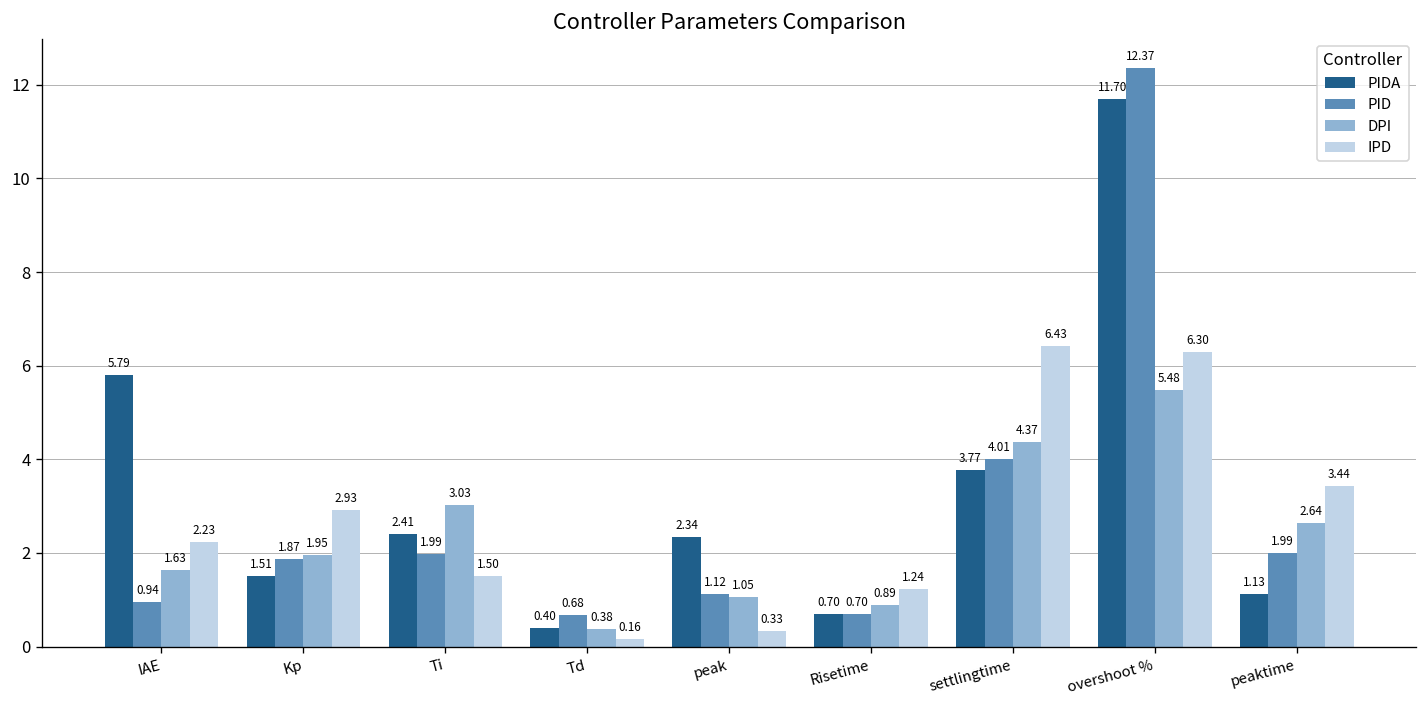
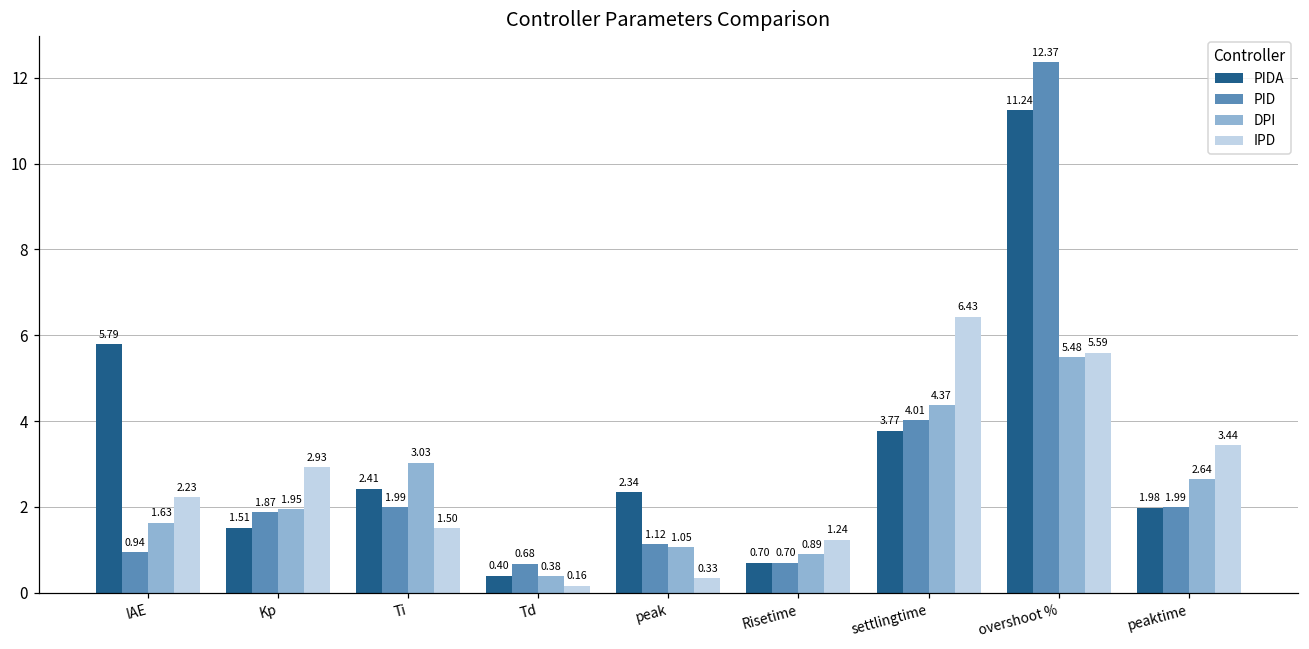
  {
    "PIDA": {
      "IAE": 5.79,
      "Kp": 1.51,
      "Ti": 2.41,
      "Td": 0.40,
      "peak": 2.34,
      "Risetime": 0.70,
      "settlingtime": 3.77,
-     "overshoot %": 11.70,
-     "peaktime": 1.13
+     "overshoot %": 11.24,
+     "peaktime": 1.98
    },
    "PID": {
      "IAE": 0.94,
      "Kp": 1.87,
      "Ti": 1.99,
      "Td": 0.68,
      "peak": 1.12,
      "Risetime": 0.70,
      "settlingtime": 4.01,
      "overshoot %": 12.37,
      "peaktime": 1.99
    },
    "DPI": {
      "IAE": 1.63,
      "Kp": 1.95,
      "Ti": 3.03,
      "Td": 0.38,
      "peak": 1.05,
      "Risetime": 0.89,
      "settlingtime": 4.37,
      "overshoot %": 5.48,
      "peaktime": 2.64
    },
    "IPD": {
      "IAE": 2.23,
      "Kp": 2.93,
      "Ti": 1.50,
      "Td": 0.16,
      "peak": 0.33,
      "Risetime": 1.24,
      "settlingtime": 6.43,
-     "overshoot %": 6.30,
+     "overshoot %": 5.59,
      "peaktime": 3.44
    }
  }
